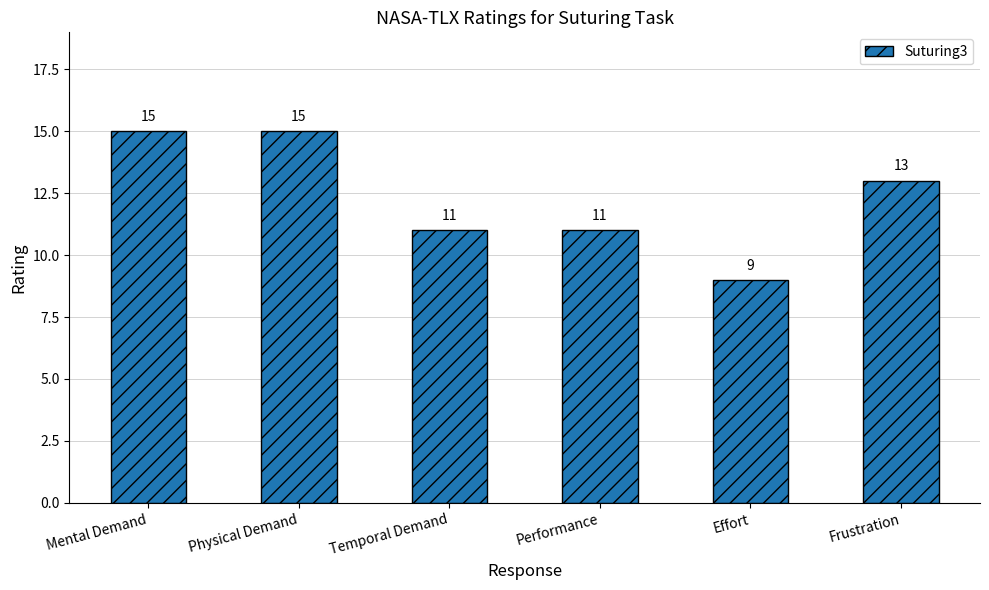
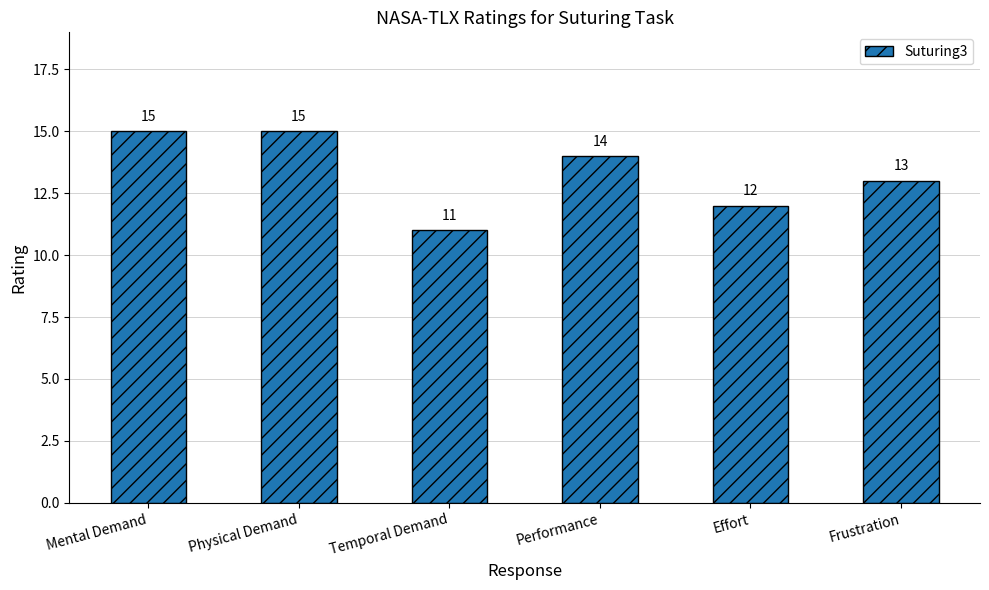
  {
    "Mental Demand": 15,
    "Physical Demand": 15,
    "Temporal Demand": 11,
-   "Performance": 11,
-   "Effort": 9,
+   "Performance": 14,
+   "Effort": 12,
    "Frustration": 13
  }
